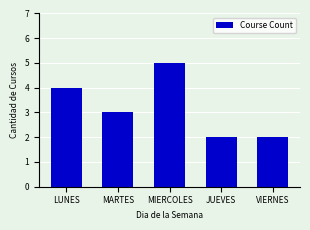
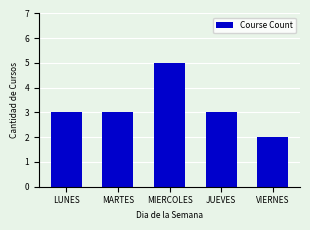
  {
-   "LUNES": 4,
+   "LUNES": 3,
    "MARTES": 3,
    "MIERCOLES": 5,
-   "JUEVES": 2,
+   "JUEVES": 3,
    "VIERNES": 2
  }
